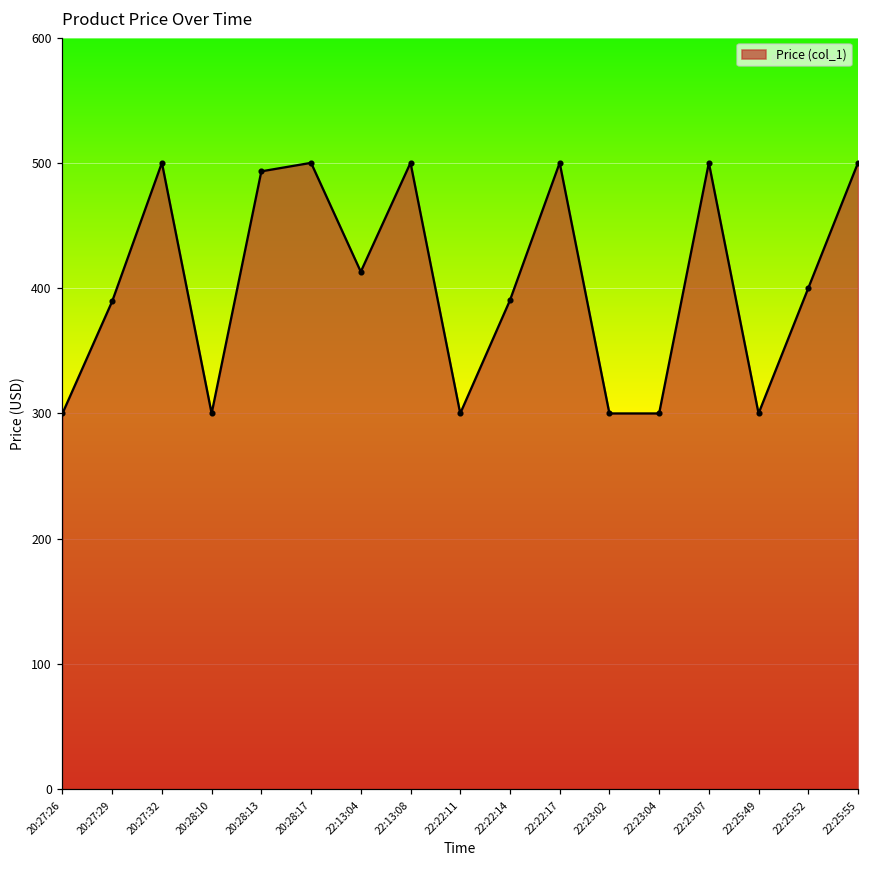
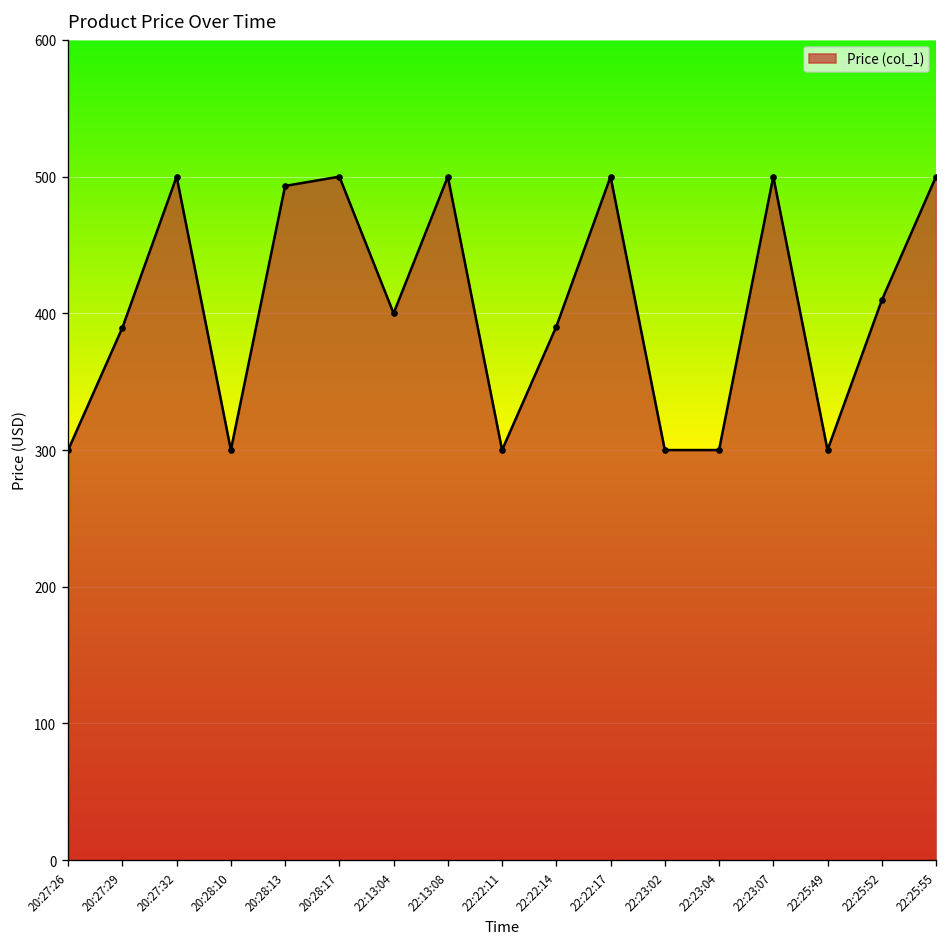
  {
    "20:27:26": 300,
    "20:27:29": 389,
    "20:27:32": 500,
    "20:28:10": 300,
    "20:28:13": 493,
    "20:28:17": 500,
-   "22:13:04": 413,
+   "22:13:04": 400,
    "22:13:08": 500,
    "22:22:11": 300,
    "22:22:14": 390,
    "22:22:17": 500,
    "22:23:02": 300,
    "22:23:04": 300,
    "22:23:07": 500,
    "22:25:49": 300,
-   "22:25:52": 400,
+   "22:25:52": 410,
    "22:25:55": 500
  }
